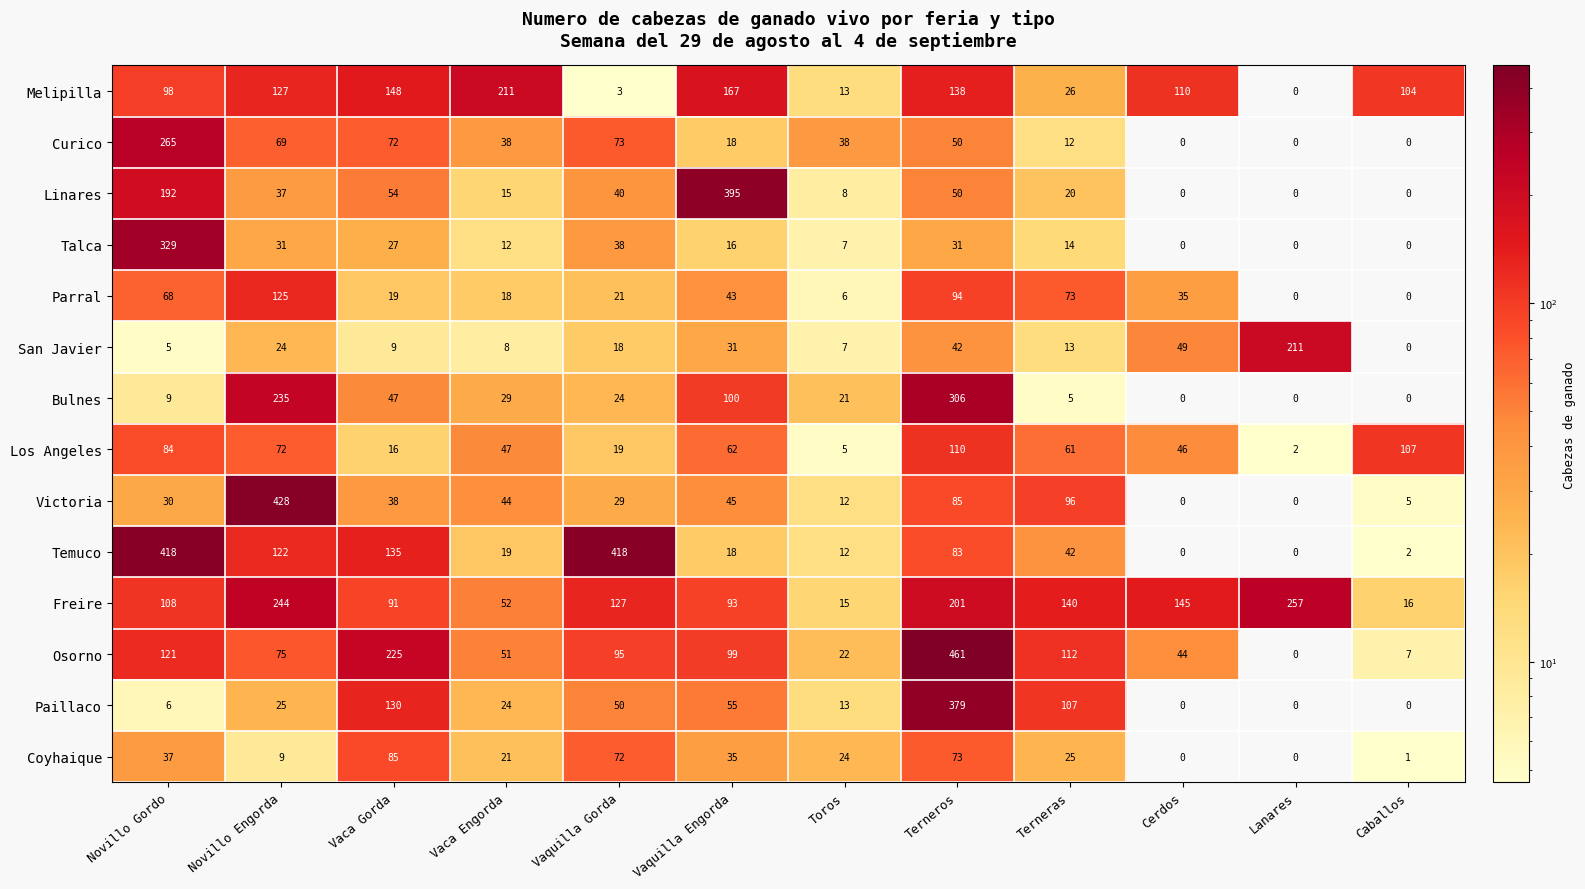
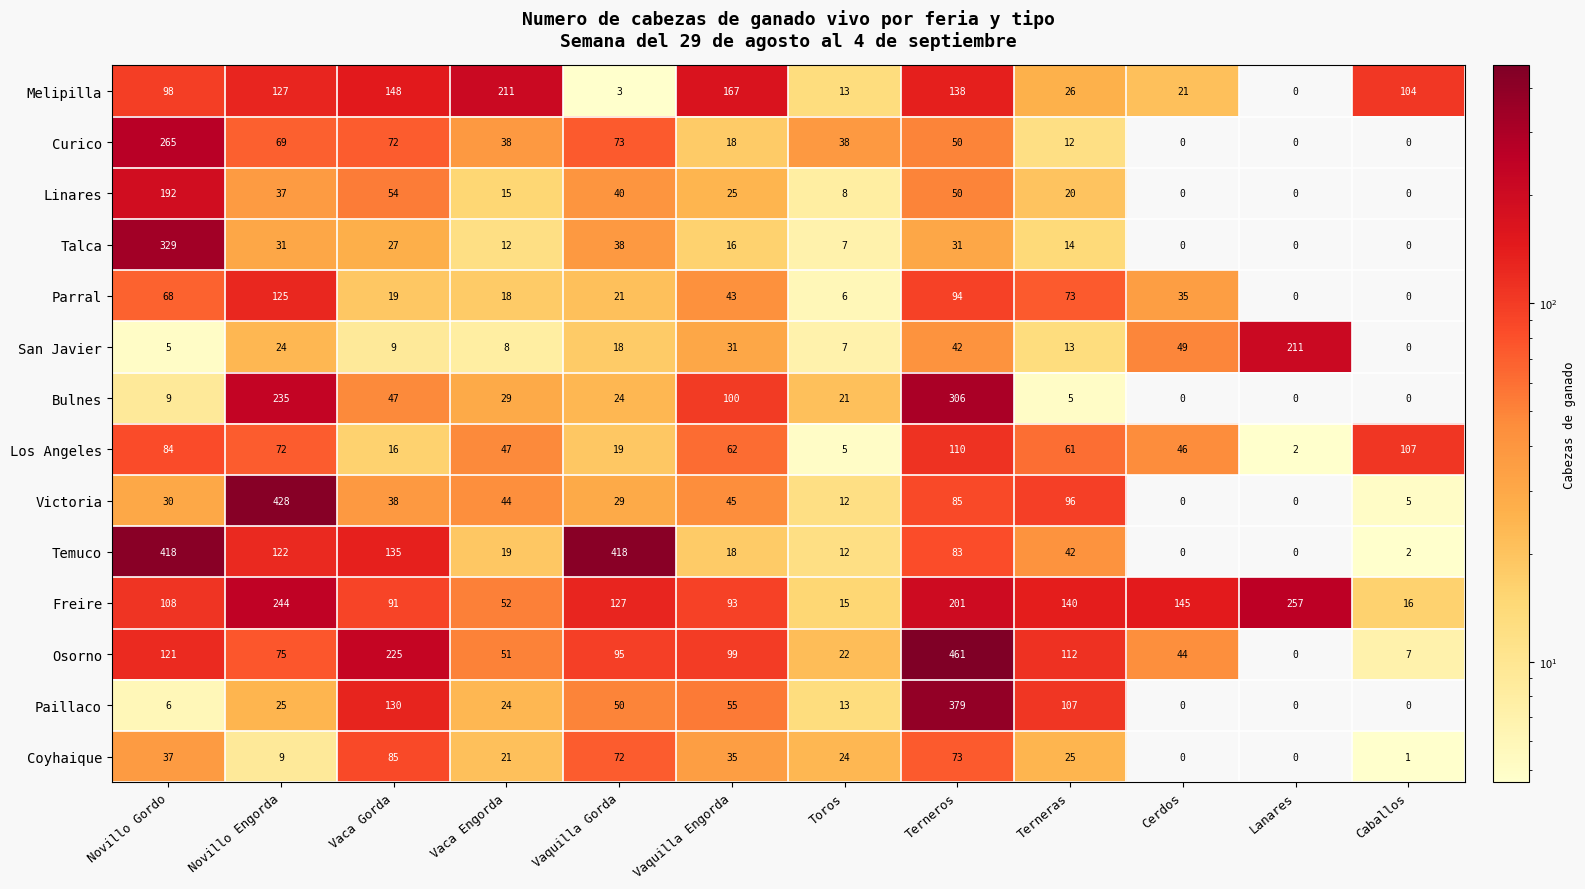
  {
    "Melipilla": {
      "Novillo Gordo": 98,
      "Novillo Engorda": 127,
      "Vaca Gorda": 148,
      "Vaca Engorda": 211,
      "Vaquilla Gorda": 3,
      "Vaquilla Engorda": 167,
      "Toros": 13,
      "Terneros": 138,
      "Terneras": 26,
-     "Cerdos": 110,
+     "Cerdos": 21,
      "Lanares": 0,
      "Caballos": 104
    },
    "Curico": {
      "Novillo Gordo": 265,
      "Novillo Engorda": 69,
      "Vaca Gorda": 72,
      "Vaca Engorda": 38,
      "Vaquilla Gorda": 73,
      "Vaquilla Engorda": 18,
      "Toros": 38,
      "Terneros": 50,
      "Terneras": 12,
      "Cerdos": 0,
      "Lanares": 0,
      "Caballos": 0
    },
    "Linares": {
      "Novillo Gordo": 192,
      "Novillo Engorda": 37,
      "Vaca Gorda": 54,
      "Vaca Engorda": 15,
      "Vaquilla Gorda": 40,
-     "Vaquilla Engorda": 395,
+     "Vaquilla Engorda": 25,
      "Toros": 8,
      "Terneros": 50,
      "Terneras": 20,
      "Cerdos": 0,
      "Lanares": 0,
      "Caballos": 0
    },
    "Talca": {
      "Novillo Gordo": 329,
      "Novillo Engorda": 31,
      "Vaca Gorda": 27,
      "Vaca Engorda": 12,
      "Vaquilla Gorda": 38,
      "Vaquilla Engorda": 16,
      "Toros": 7,
      "Terneros": 31,
      "Terneras": 14,
      "Cerdos": 0,
      "Lanares": 0,
      "Caballos": 0
    },
    "Parral": {
      "Novillo Gordo": 68,
      "Novillo Engorda": 125,
      "Vaca Gorda": 19,
      "Vaca Engorda": 18,
      "Vaquilla Gorda": 21,
      "Vaquilla Engorda": 43,
      "Toros": 6,
      "Terneros": 94,
      "Terneras": 73,
      "Cerdos": 35,
      "Lanares": 0,
      "Caballos": 0
    },
    "San Javier": {
      "Novillo Gordo": 5,
      "Novillo Engorda": 24,
      "Vaca Gorda": 9,
      "Vaca Engorda": 8,
      "Vaquilla Gorda": 18,
      "Vaquilla Engorda": 31,
      "Toros": 7,
      "Terneros": 42,
      "Terneras": 13,
      "Cerdos": 49,
      "Lanares": 211,
      "Caballos": 0
    },
    "Bulnes": {
      "Novillo Gordo": 9,
      "Novillo Engorda": 235,
      "Vaca Gorda": 47,
      "Vaca Engorda": 29,
      "Vaquilla Gorda": 24,
      "Vaquilla Engorda": 100,
      "Toros": 21,
      "Terneros": 306,
      "Terneras": 5,
      "Cerdos": 0,
      "Lanares": 0,
      "Caballos": 0
    },
    "Los Angeles": {
      "Novillo Gordo": 84,
      "Novillo Engorda": 72,
      "Vaca Gorda": 16,
      "Vaca Engorda": 47,
      "Vaquilla Gorda": 19,
      "Vaquilla Engorda": 62,
      "Toros": 5,
      "Terneros": 110,
      "Terneras": 61,
      "Cerdos": 46,
      "Lanares": 2,
      "Caballos": 107
    },
    "Victoria": {
      "Novillo Gordo": 30,
      "Novillo Engorda": 428,
      "Vaca Gorda": 38,
      "Vaca Engorda": 44,
      "Vaquilla Gorda": 29,
      "Vaquilla Engorda": 45,
      "Toros": 12,
      "Terneros": 85,
      "Terneras": 96,
      "Cerdos": 0,
      "Lanares": 0,
      "Caballos": 5
    },
    "Temuco": {
      "Novillo Gordo": 418,
      "Novillo Engorda": 122,
      "Vaca Gorda": 135,
      "Vaca Engorda": 19,
      "Vaquilla Gorda": 418,
      "Vaquilla Engorda": 18,
      "Toros": 12,
      "Terneros": 83,
      "Terneras": 42,
      "Cerdos": 0,
      "Lanares": 0,
      "Caballos": 2
    },
    "Freire": {
      "Novillo Gordo": 108,
      "Novillo Engorda": 244,
      "Vaca Gorda": 91,
      "Vaca Engorda": 52,
      "Vaquilla Gorda": 127,
      "Vaquilla Engorda": 93,
      "Toros": 15,
      "Terneros": 201,
      "Terneras": 140,
      "Cerdos": 145,
      "Lanares": 257,
      "Caballos": 16
    },
    "Osorno": {
      "Novillo Gordo": 121,
      "Novillo Engorda": 75,
      "Vaca Gorda": 225,
      "Vaca Engorda": 51,
      "Vaquilla Gorda": 95,
      "Vaquilla Engorda": 99,
      "Toros": 22,
      "Terneros": 461,
      "Terneras": 112,
      "Cerdos": 44,
      "Lanares": 0,
      "Caballos": 7
    },
    "Paillaco": {
      "Novillo Gordo": 6,
      "Novillo Engorda": 25,
      "Vaca Gorda": 130,
      "Vaca Engorda": 24,
      "Vaquilla Gorda": 50,
      "Vaquilla Engorda": 55,
      "Toros": 13,
      "Terneros": 379,
      "Terneras": 107,
      "Cerdos": 0,
      "Lanares": 0,
      "Caballos": 0
    },
    "Coyhaique": {
      "Novillo Gordo": 37,
      "Novillo Engorda": 9,
      "Vaca Gorda": 85,
      "Vaca Engorda": 21,
      "Vaquilla Gorda": 72,
      "Vaquilla Engorda": 35,
      "Toros": 24,
      "Terneros": 73,
      "Terneras": 25,
      "Cerdos": 0,
      "Lanares": 0,
      "Caballos": 1
    }
  }
